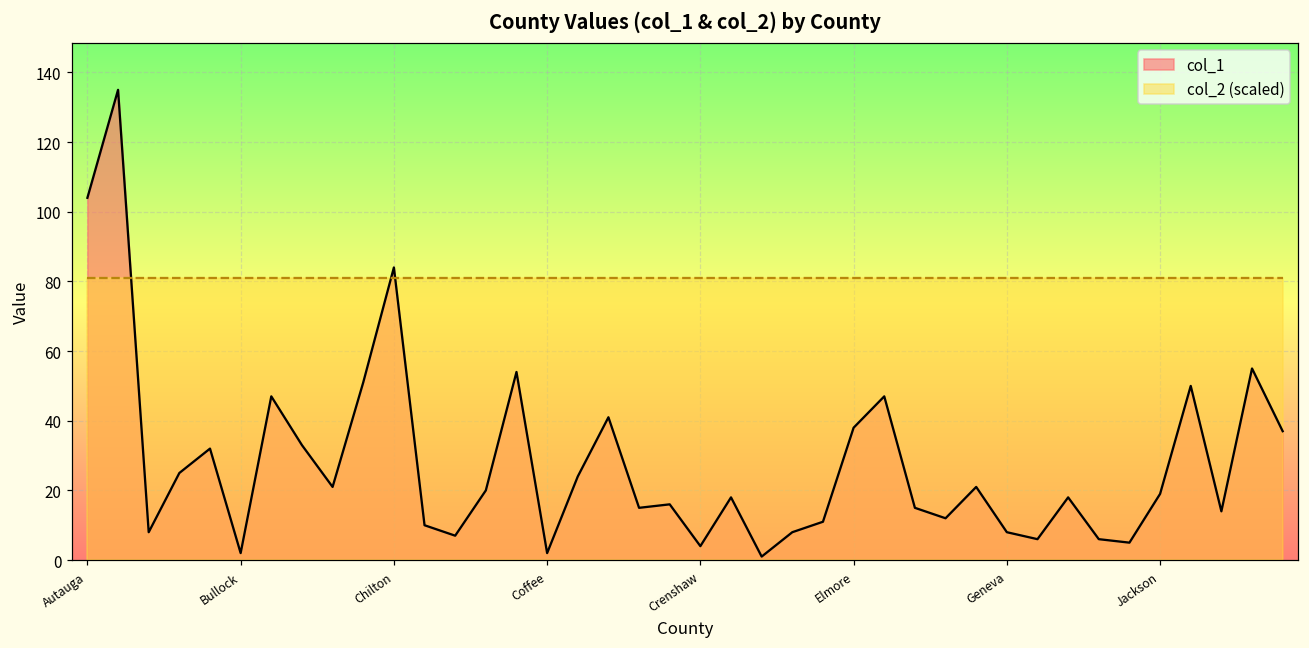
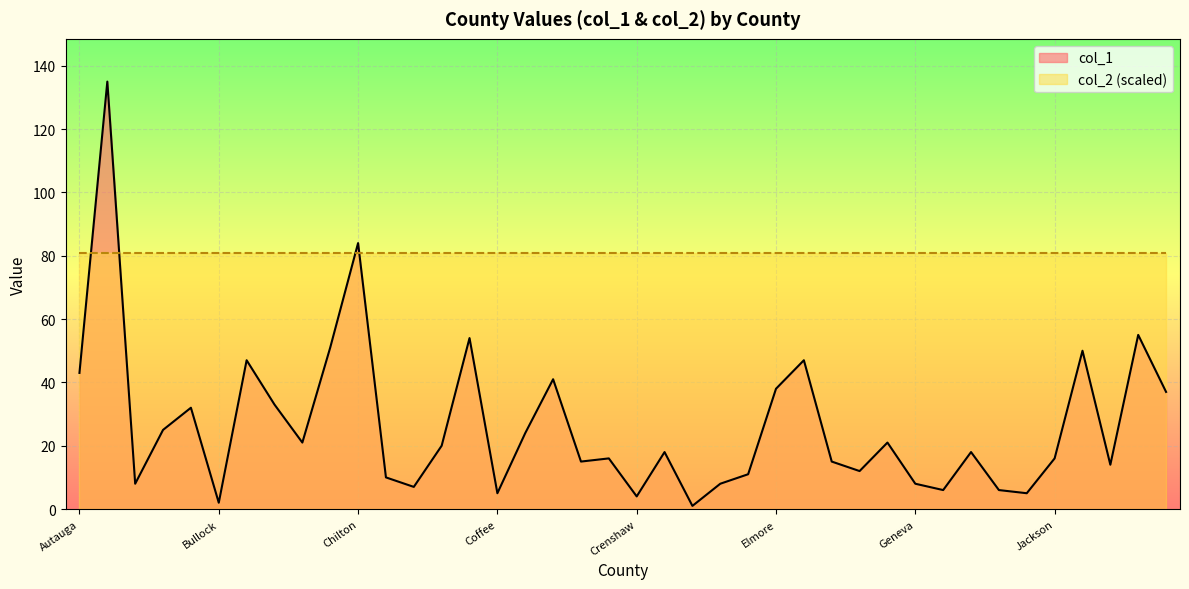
  {
    "col_1": {
-     "Autauga": 104,
+     "Autauga": 43,
      "Bullock": 2,
      "Chilton": 84,
-     "Coffee": 2,
+     "Coffee": 5,
      "Crenshaw": 4,
      "Elmore": 38,
      "Geneva": 8,
-     "Jackson": 19
+     "Jackson": 16
    },
    "col_2 (scaled)": {
      "Autauga": 81,
      "Bullock": 81,
      "Chilton": 81,
      "Coffee": 81,
      "Crenshaw": 81,
      "Elmore": 81,
      "Geneva": 81,
      "Jackson": 81
    }
  }
